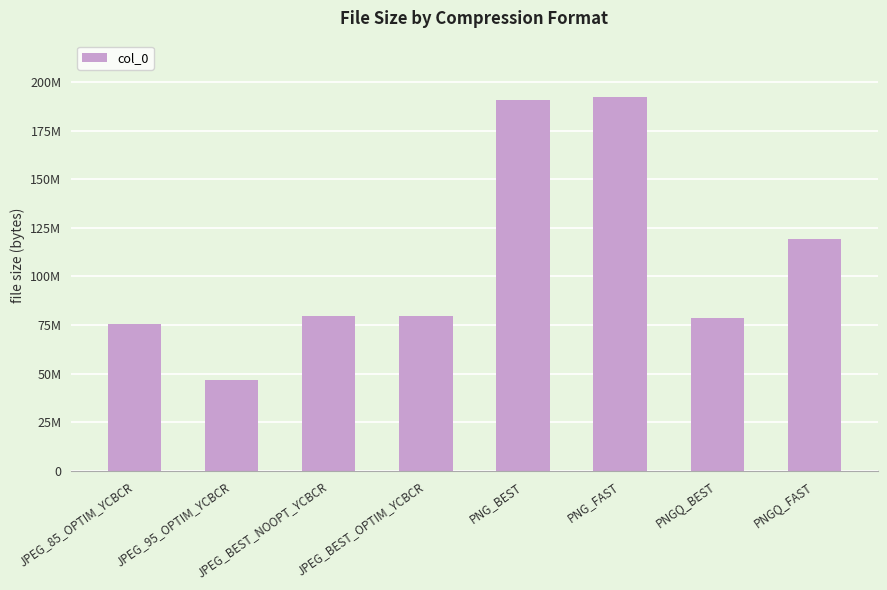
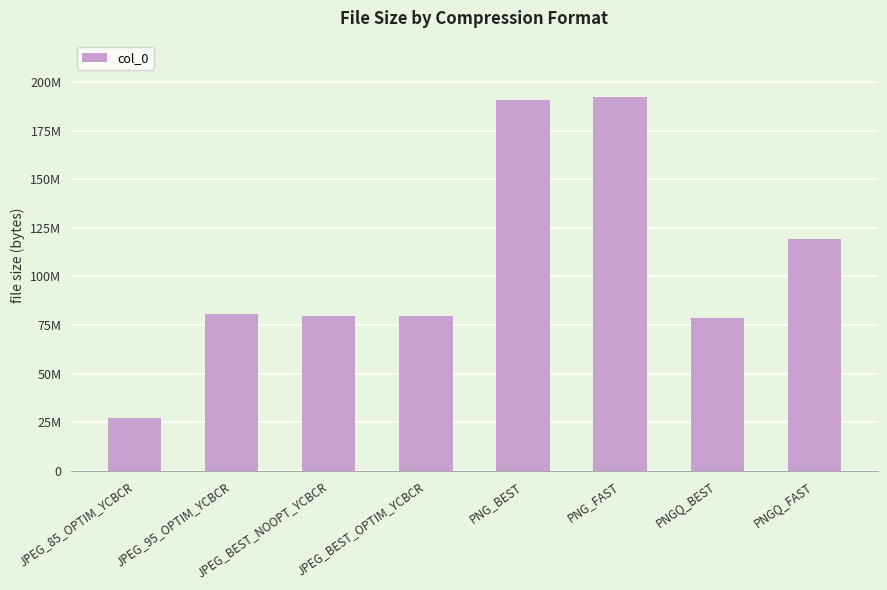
  {
-   "JPEG_85_OPTIM_YCBCR": 76000000,
-   "JPEG_95_OPTIM_YCBCR": 46000000,
+   "JPEG_85_OPTIM_YCBCR": 27000000,
+   "JPEG_95_OPTIM_YCBCR": 80000000,
    "JPEG_BEST_NOOPT_YCBCR": 79000000,
    "JPEG_BEST_OPTIM_YCBCR": 79000000,
    "PNG_BEST": 190000000,
    "PNG_FAST": 192000000,
    "PNGQ_BEST": 79000000,
    "PNGQ_FAST": 119000000
  }
